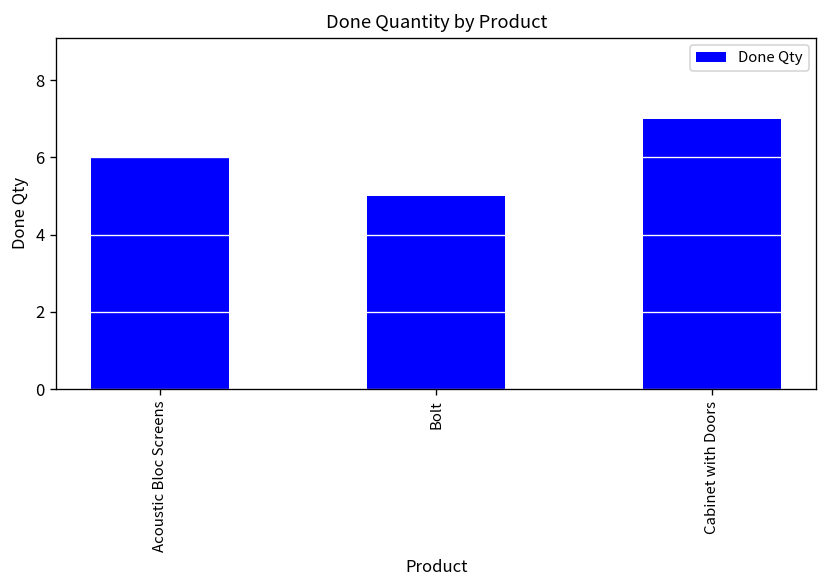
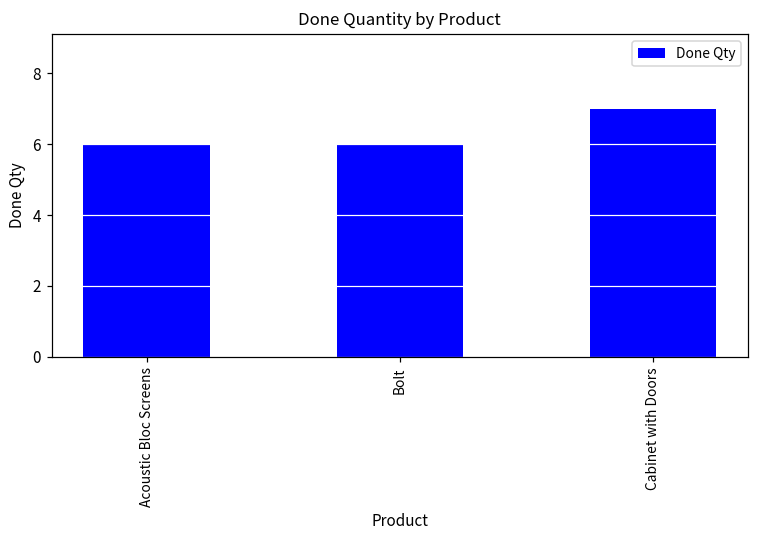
  {
    "Acoustic Bloc Screens": 6,
-   "Bolt": 5,
+   "Bolt": 6,
    "Cabinet with Doors": 7
  }
